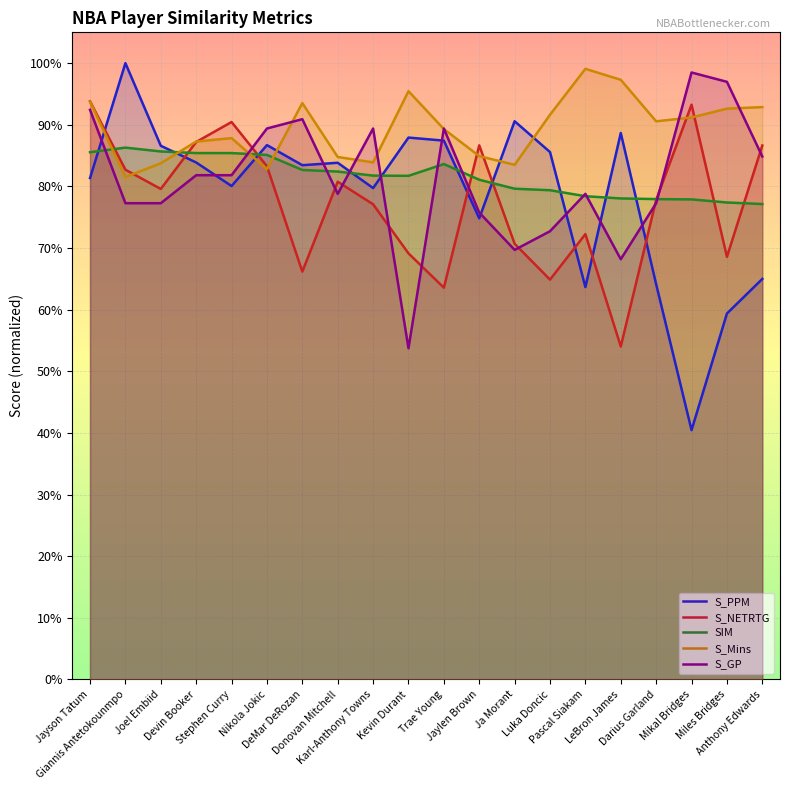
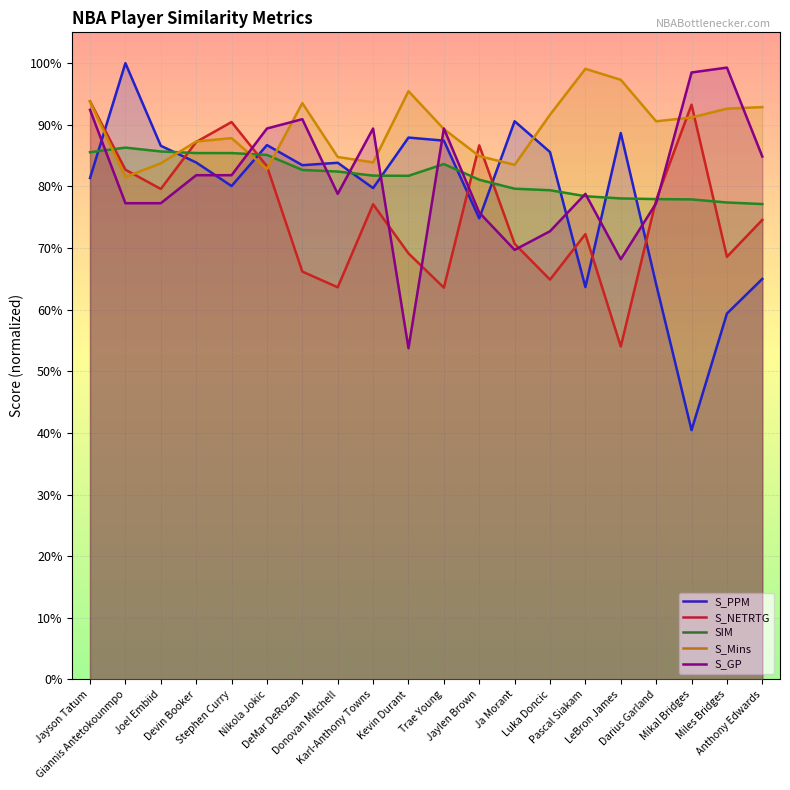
  {
    "S_PPM": {
      "Jayson Tatum": "81%",
      "Giannis Antetokounmpo": "100%",
      "Joel Embiid": "87%",
      "Devin Booker": "84%",
      "Stephen Curry": "80%",
      "Nikola Jokic": "87%",
      "DeMar DeRozan": "83%",
      "Donovan Mitchell": "84%",
      "Karl-Anthony Towns": "80%",
      "Kevin Durant": "88%",
      "Trae Young": "87%",
      "Jaylen Brown": "75%",
      "Ja Morant": "91%",
      "Luka Doncic": "86%",
      "Pascal Siakam": "64%",
      "LeBron James": "89%",
      "Darius Garland": "64%",
      "Mikal Bridges": "40%",
      "Miles Bridges": "59%",
      "Anthony Edwards": "65%"
    },
    "S_NETRTG": {
      "Giannis Antetokounmpo": "83%",
      "Joel Embiid": "80%",
      "Stephen Curry": "90%",
      "Nikola Jokic": "83%",
      "DeMar DeRozan": "66%",
-     "Donovan Mitchell": "81%",
+     "Donovan Mitchell": "64%",
      "Karl-Anthony Towns": "77%",
      "Kevin Durant": "69%",
      "Trae Young": "64%",
      "Jaylen Brown": "87%",
      "Ja Morant": "71%",
      "Luka Doncic": "65%",
      "Pascal Siakam": "72%",
      "LeBron James": "54%",
      "Mikal Bridges": "93%",
      "Miles Bridges": "69%",
-     "Anthony Edwards": "87%"
+     "Anthony Edwards": "75%"
    },
    "SIM": {
      "Jayson Tatum": "86%",
      "Giannis Antetokounmpo": "86%",
      "Joel Embiid": "86%",
      "Devin Booker": "85%",
      "Stephen Curry": "85%",
      "Nikola Jokic": "85%",
      "DeMar DeRozan": "83%",
      "Donovan Mitchell": "82%",
      "Karl-Anthony Towns": "82%",
      "Kevin Durant": "82%",
      "Trae Young": "84%",
      "Jaylen Brown": "81%",
      "Ja Morant": "80%",
      "Luka Doncic": "79%",
      "LeBron James": "78%",
      "Mikal Bridges": "78%",
      "Miles Bridges": "77%",
      "Anthony Edwards": "77%"
    },
    "S_Mins": {
      "Giannis Antetokounmpo": "82%",
      "Joel Embiid": "84%",
      "Stephen Curry": "88%",
      "Nikola Jokic": "83%",
      "DeMar DeRozan": "94%",
      "Donovan Mitchell": "85%",
      "Karl-Anthony Towns": "84%",
      "Kevin Durant": "95%",
      "Jaylen Brown": "85%",
      "Ja Morant": "84%",
      "Luka Doncic": "92%",
      "Pascal Siakam": "99%",
      "LeBron James": "97%",
      "Darius Garland": "91%",
      "Mikal Bridges": "91%",
      "Miles Bridges": "93%",
      "Anthony Edwards": "93%"
    },
    "S_GP": {
      "Jayson Tatum": "92%",
      "Giannis Antetokounmpo": "77%",
      "Joel Embiid": "77%",
      "Devin Booker": "82%",
      "Stephen Curry": "82%",
      "Nikola Jokic": "89%",
      "DeMar DeRozan": "91%",
      "Donovan Mitchell": "79%",
      "Karl-Anthony Towns": "89%",
      "Kevin Durant": "54%",
      "Jaylen Brown": "76%",
      "Ja Morant": "70%",
      "Luka Doncic": "73%",
      "LeBron James": "68%",
      "Darius Garland": "77%",
      "Mikal Bridges": "98%",
-     "Miles Bridges": "97%",
+     "Miles Bridges": "99%",
      "Anthony Edwards": "85%"
    }
  }
